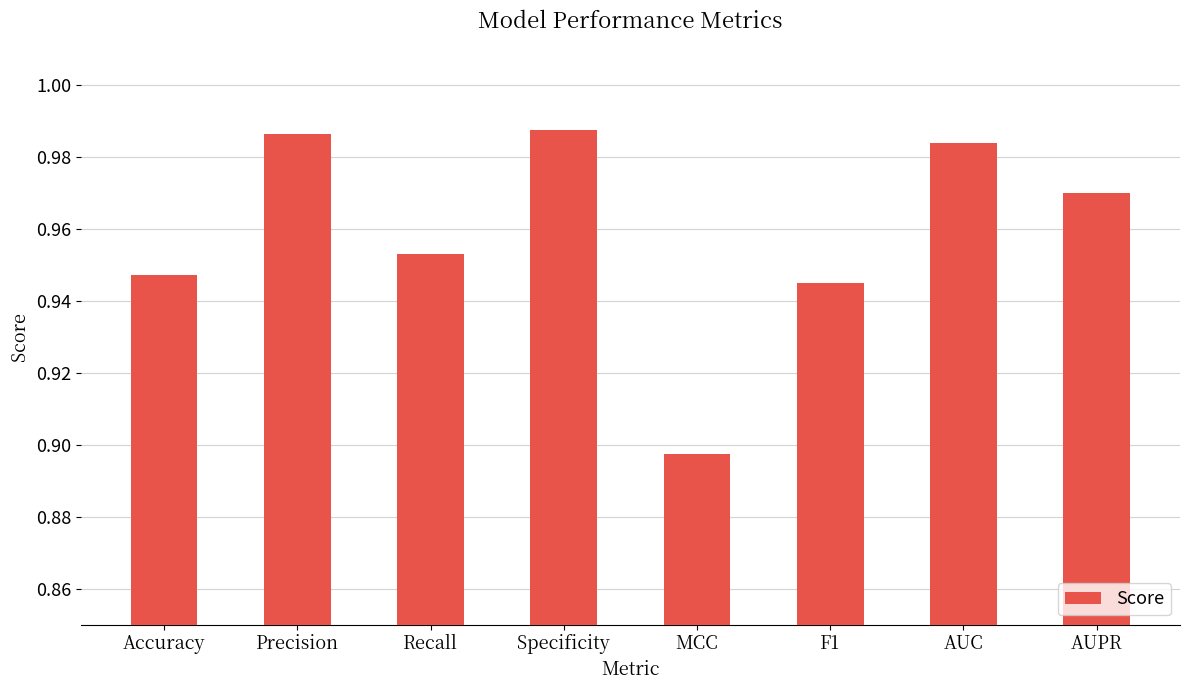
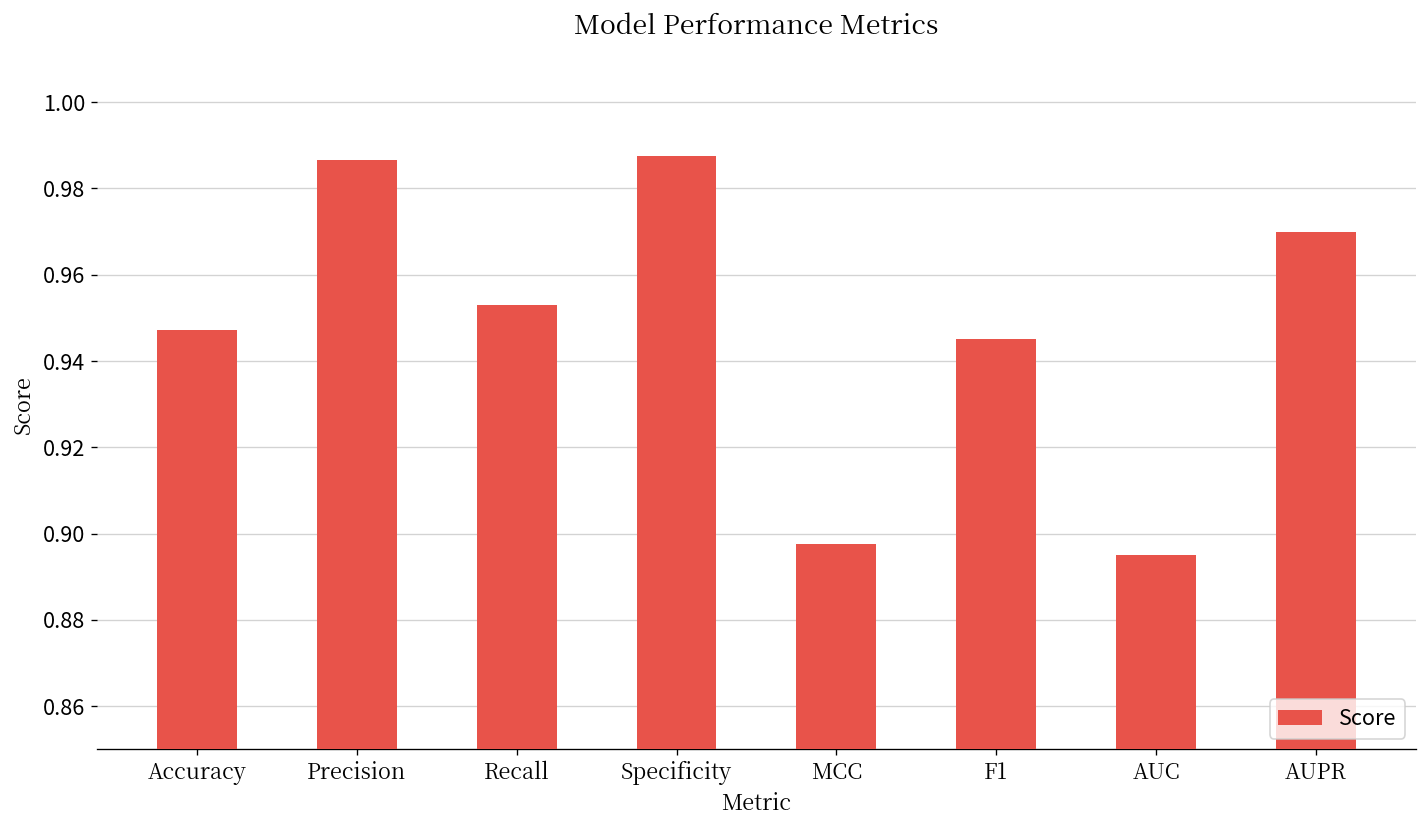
  {
    "Accuracy": 0.947,
    "Precision": 0.987,
    "Recall": 0.953,
    "Specificity": 0.988,
    "MCC": 0.898,
    "F1": 0.945,
-   "AUC": 0.984,
+   "AUC": 0.895,
    "AUPR": 0.970
  }
